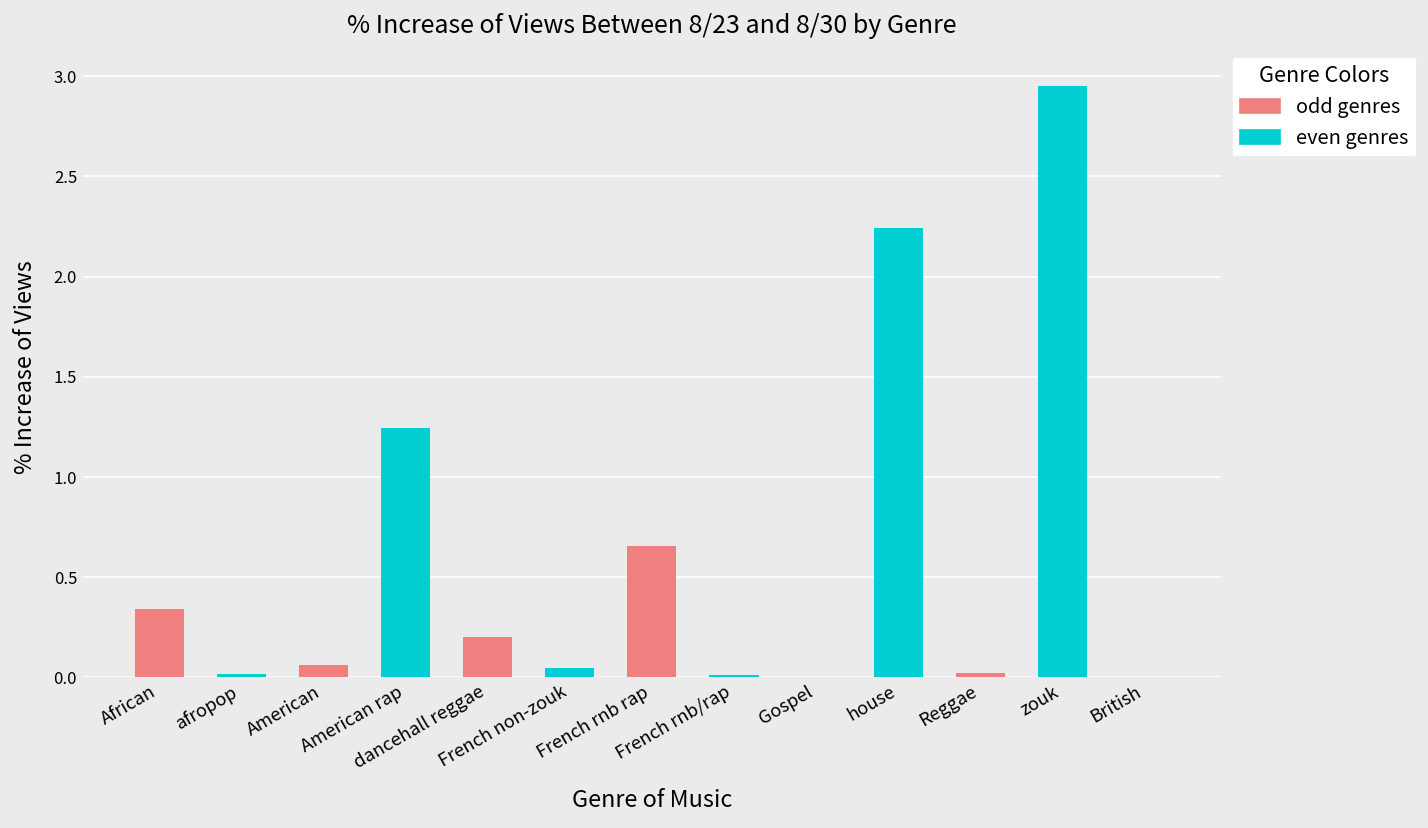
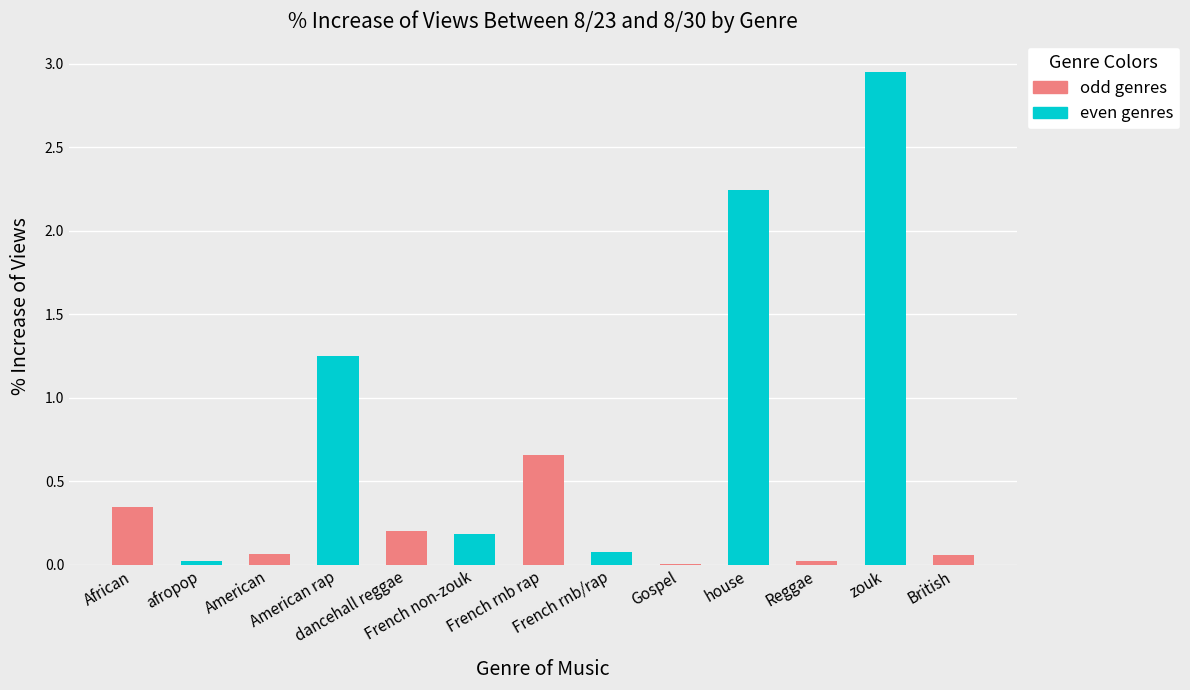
  {
    "African": 0.34,
    "afropop": 0.02,
    "American": 0.06,
    "American rap": 1.25,
    "dancehall reggae": 0.20,
-   "French non-zouk": 0.05,
+   "French non-zouk": 0.18,
    "French rnb rap": 0.66,
-   "French rnb/rap": 0.01,
+   "French rnb/rap": 0.08,
    "house": 2.24,
    "Reggae": 0.02,
    "zouk": 2.95,
-   "British": 0.00
+   "British": 0.05
  }
